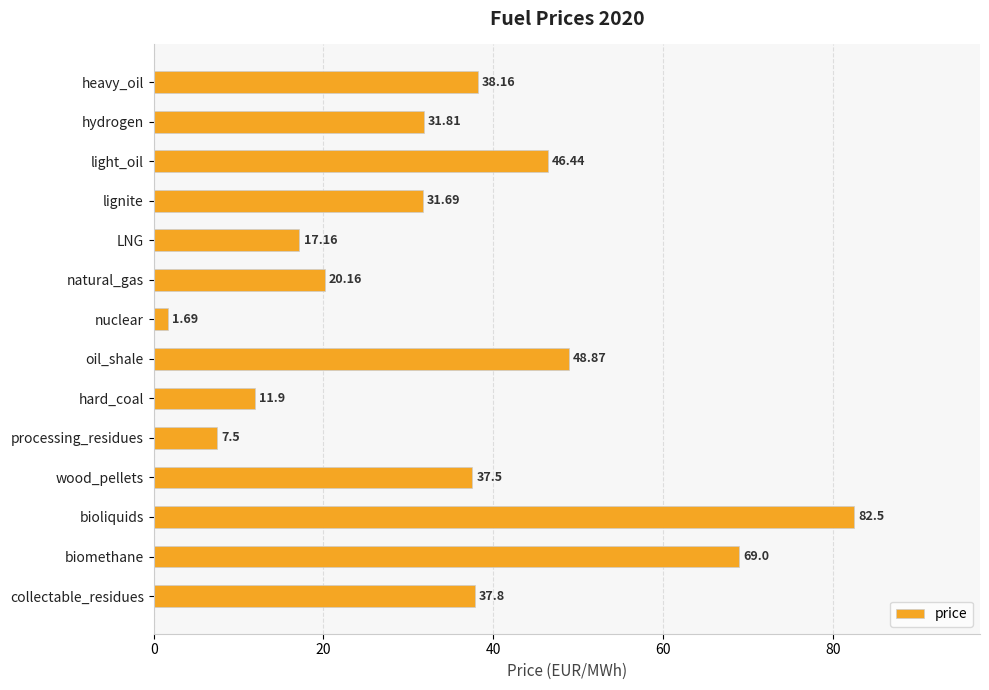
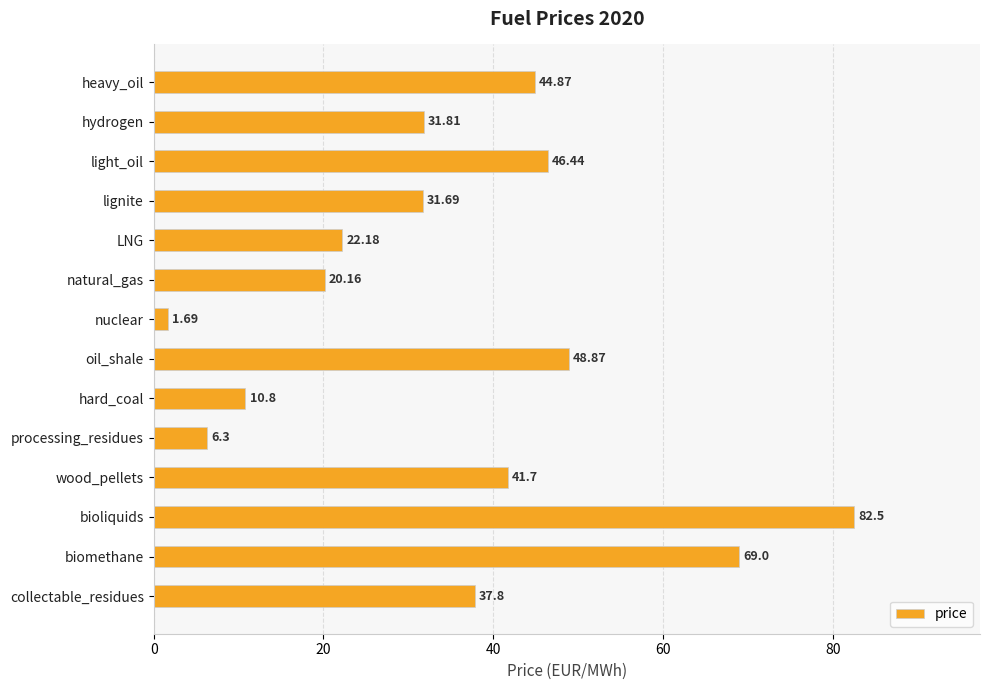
  {
-   "heavy_oil": 38.16,
+   "heavy_oil": 44.87,
    "hydrogen": 31.81,
    "light_oil": 46.44,
    "lignite": 31.69,
-   "LNG": 17.16,
+   "LNG": 22.18,
    "natural_gas": 20.16,
    "nuclear": 1.69,
    "oil_shale": 48.87,
-   "hard_coal": 11.9,
-   "processing_residues": 7.5,
-   "wood_pellets": 37.5,
+   "hard_coal": 10.8,
+   "processing_residues": 6.3,
+   "wood_pellets": 41.7,
    "bioliquids": 82.5,
    "biomethane": 69.0,
    "collectable_residues": 37.8
  }
